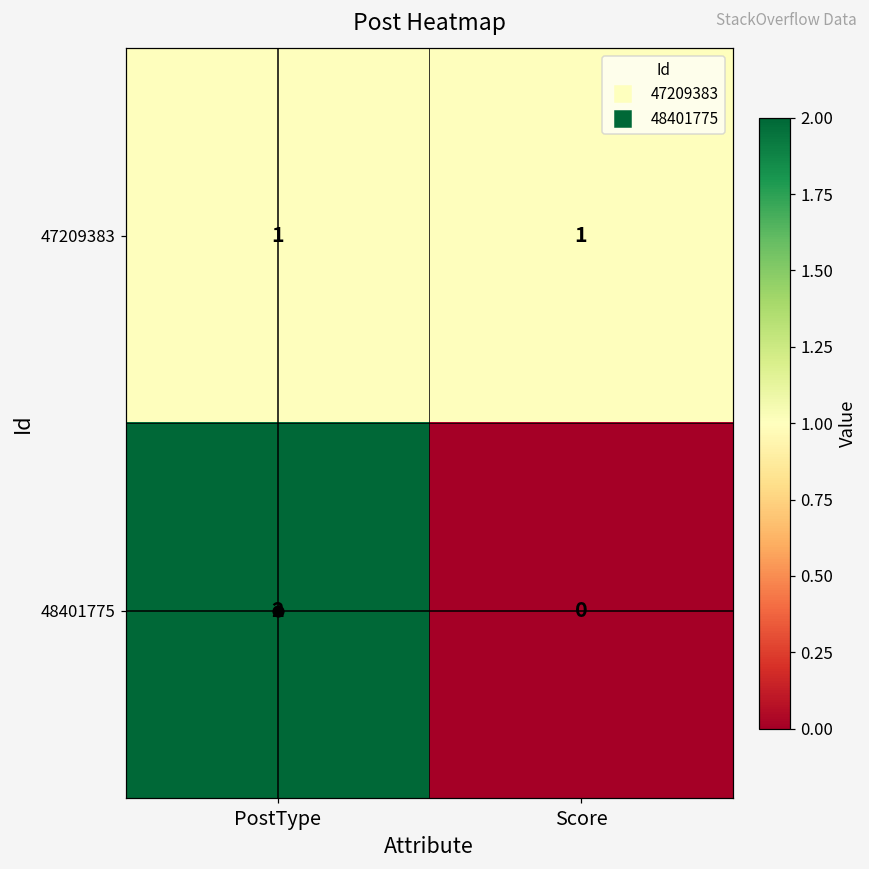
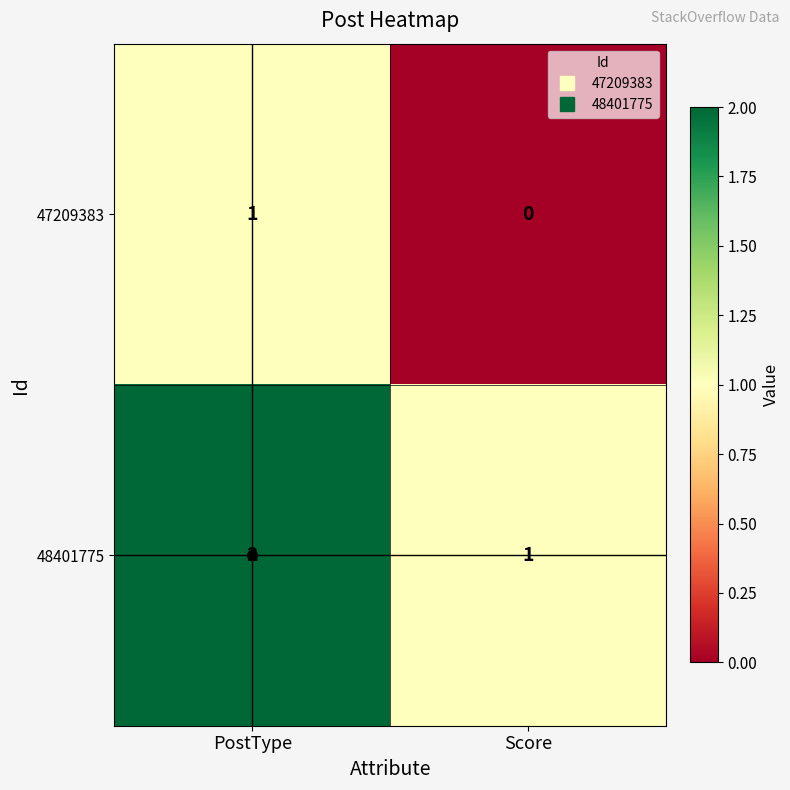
  {
    "47209383": {
      "PostType": 1,
-     "Score": 1
+     "Score": 0
    },
    "48401775": {
-     "Score": 0
+     "Score": 1
    }
  }
